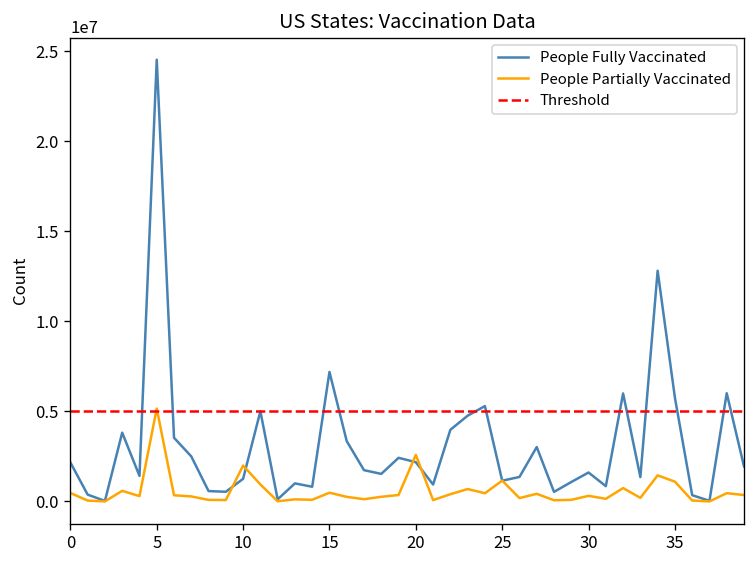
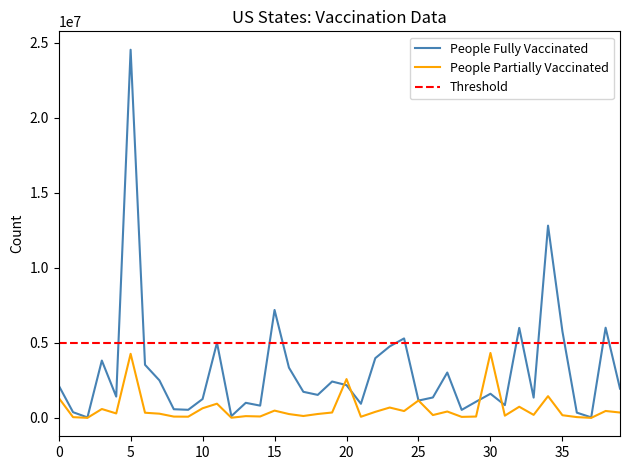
  {
    "People Fully Vaccinated": {
      "0": 2200000,
      "5": 24500000,
      "10": 1300000,
      "15": 7200000,
      "20": 2200000,
      "30": 1600000,
      "35": 5800000
    },
    "People Partially Vaccinated": {
-     "0": 500000,
-     "5": 5200000,
-     "10": 2000000,
+     "0": 1300000,
+     "5": 4300000,
+     "10": 600000,
      "15": 500000,
      "20": 2600000,
-     "30": 300000,
-     "35": 1100000
+     "30": 4300000,
+     "35": 200000
    }
  }
